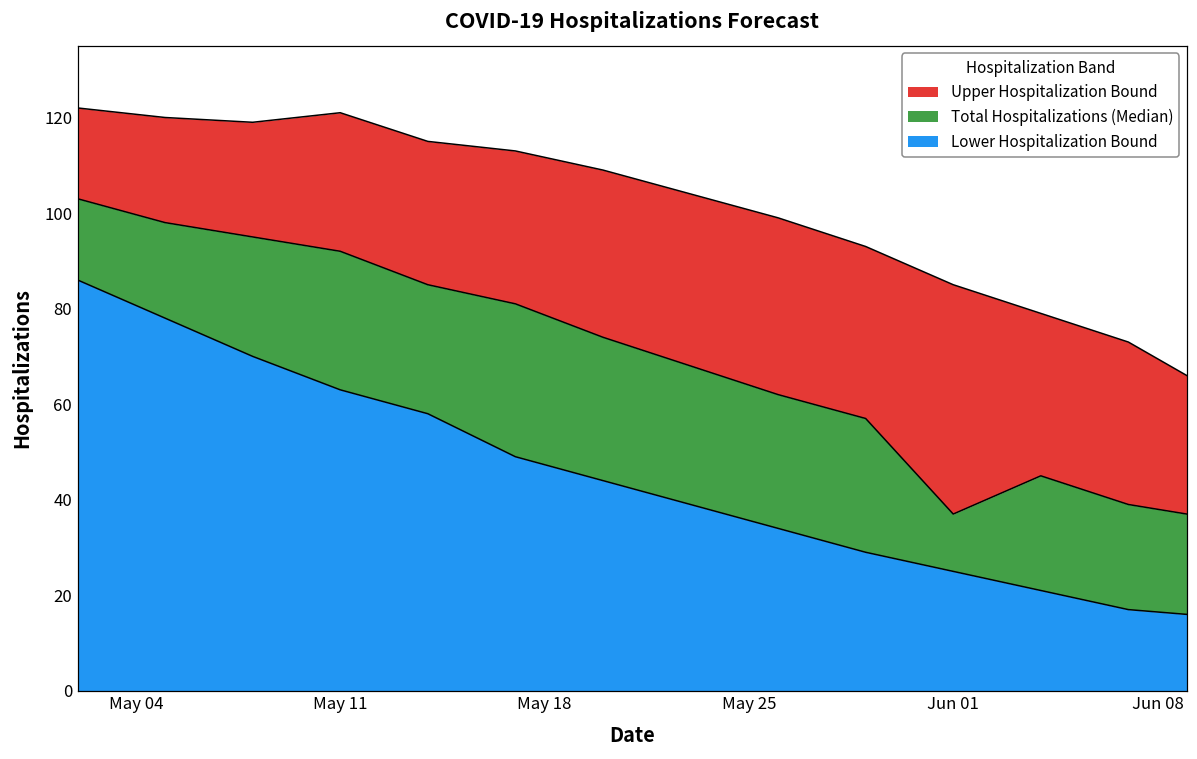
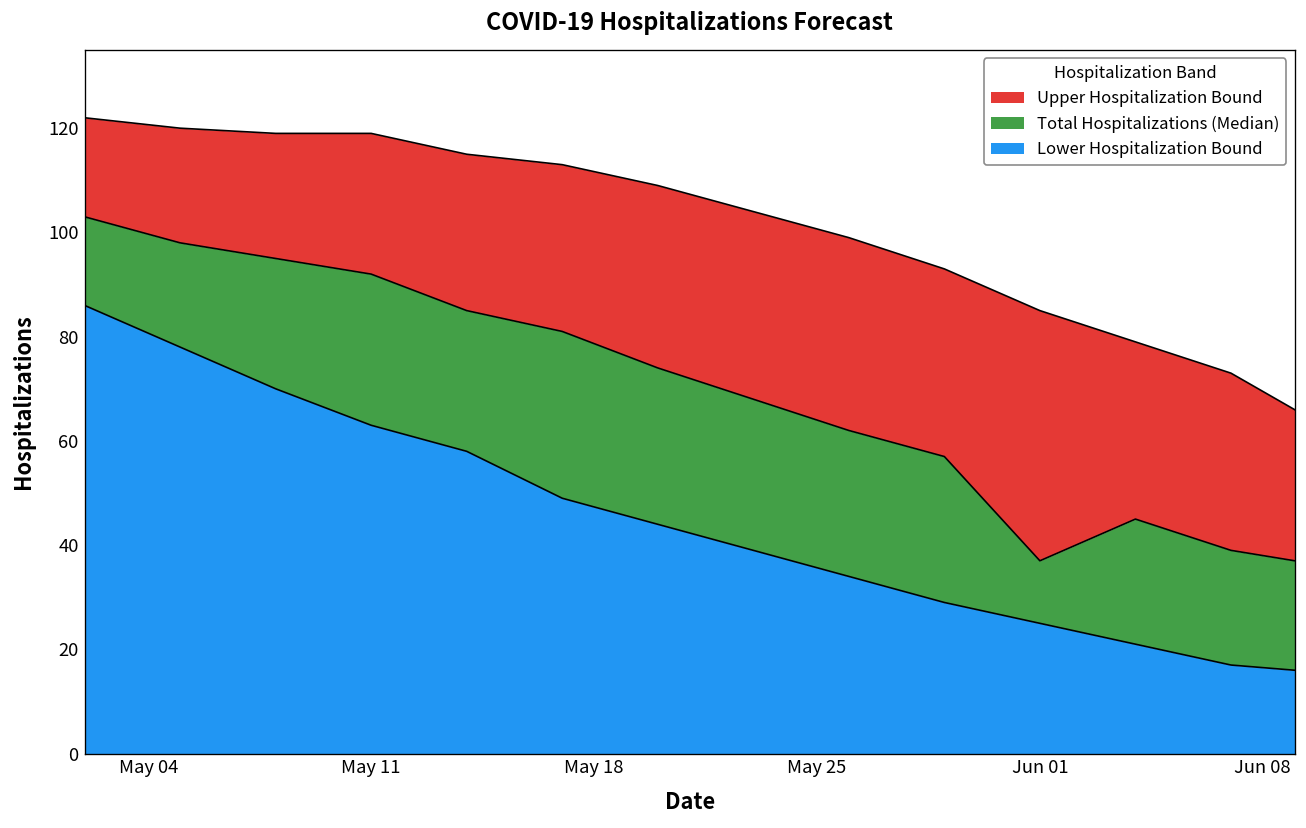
  {
    "Upper Hospitalization Bound": {
-     "May 11": 121,
+     "May 11": 119,
      "Jun 01": 85
    },
    "Total Hospitalizations (Median)": {
      "May 11": 92,
      "Jun 01": 37
    },
    "Lower Hospitalization Bound": {
      "May 11": 63,
      "Jun 01": 25
    }
  }
